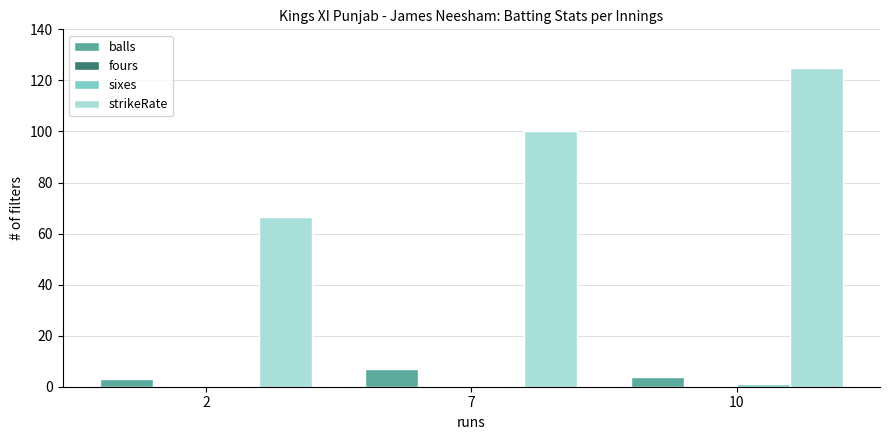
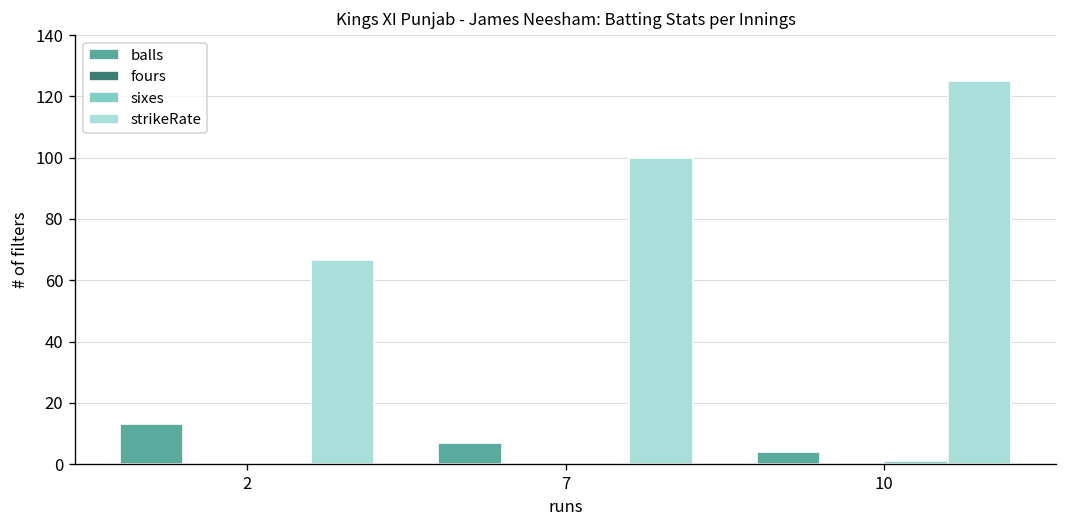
  {
    "balls": {
-     "2": 3,
+     "2": 13,
      "7": 7,
      "10": 4
    },
    "fours": {
      "2": 0,
      "7": 0,
      "10": 0
    }
  }
